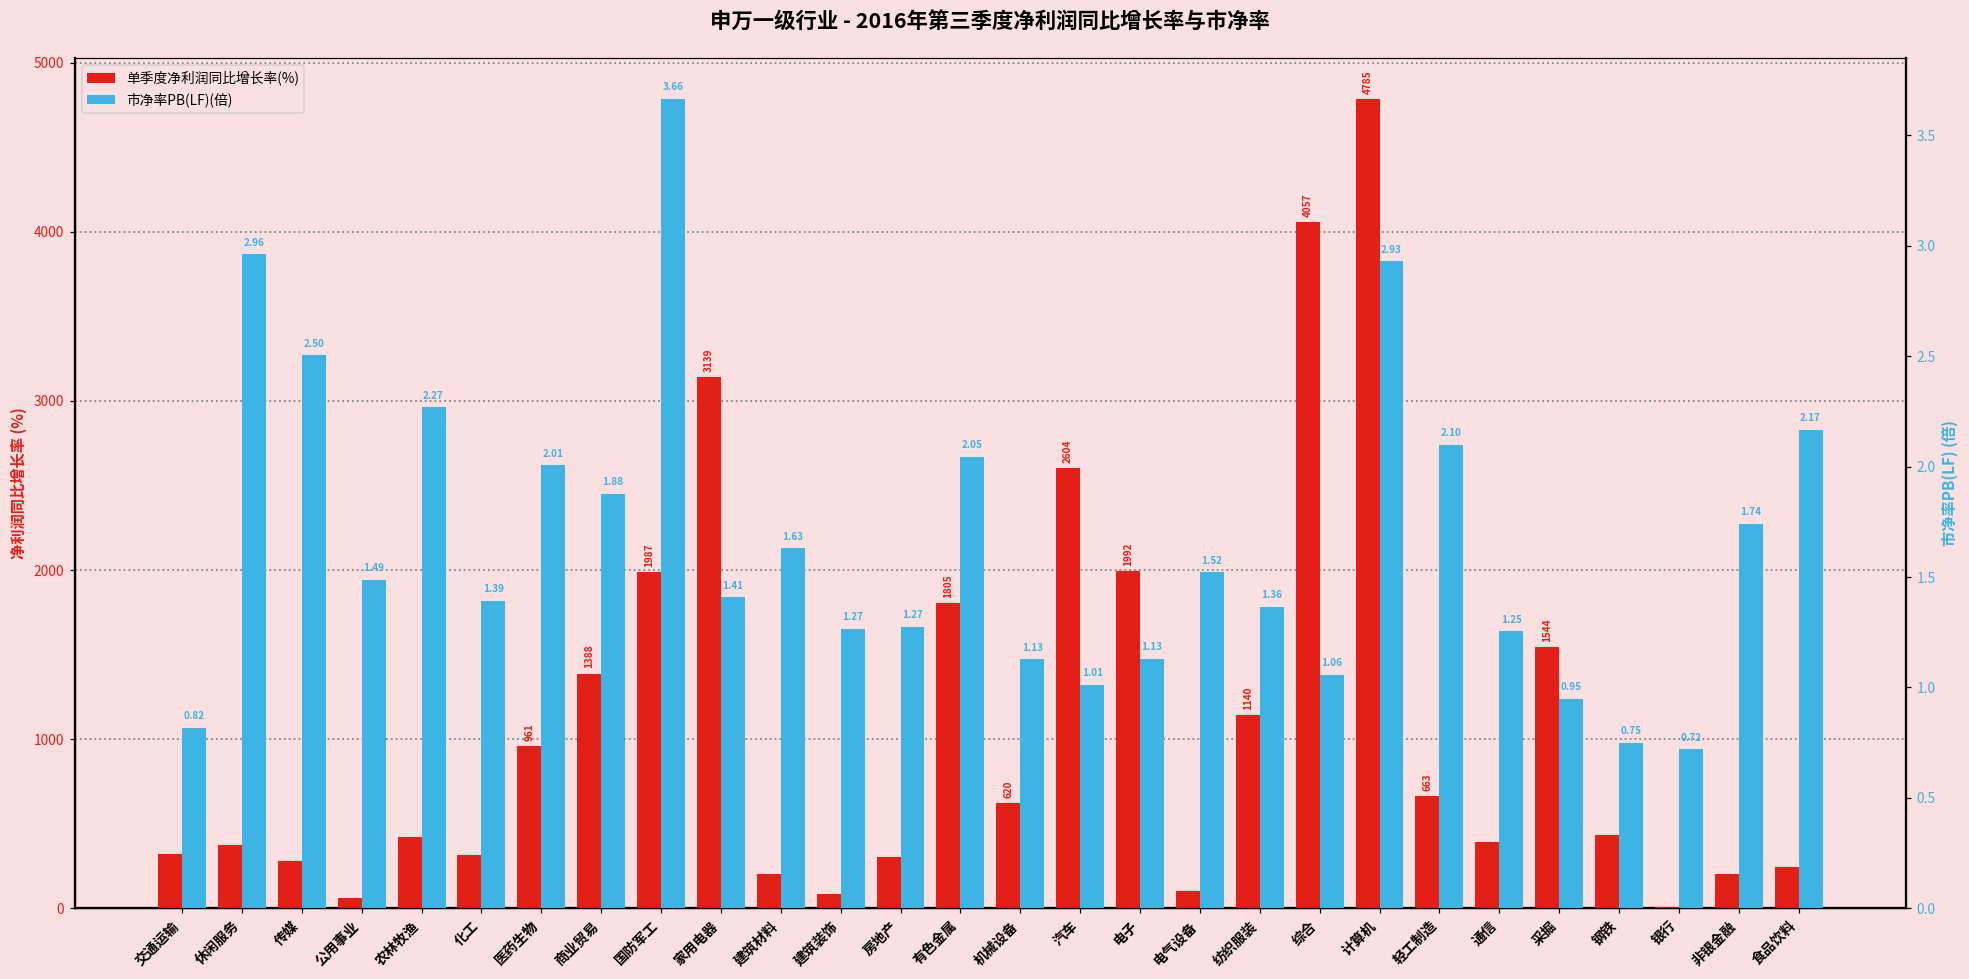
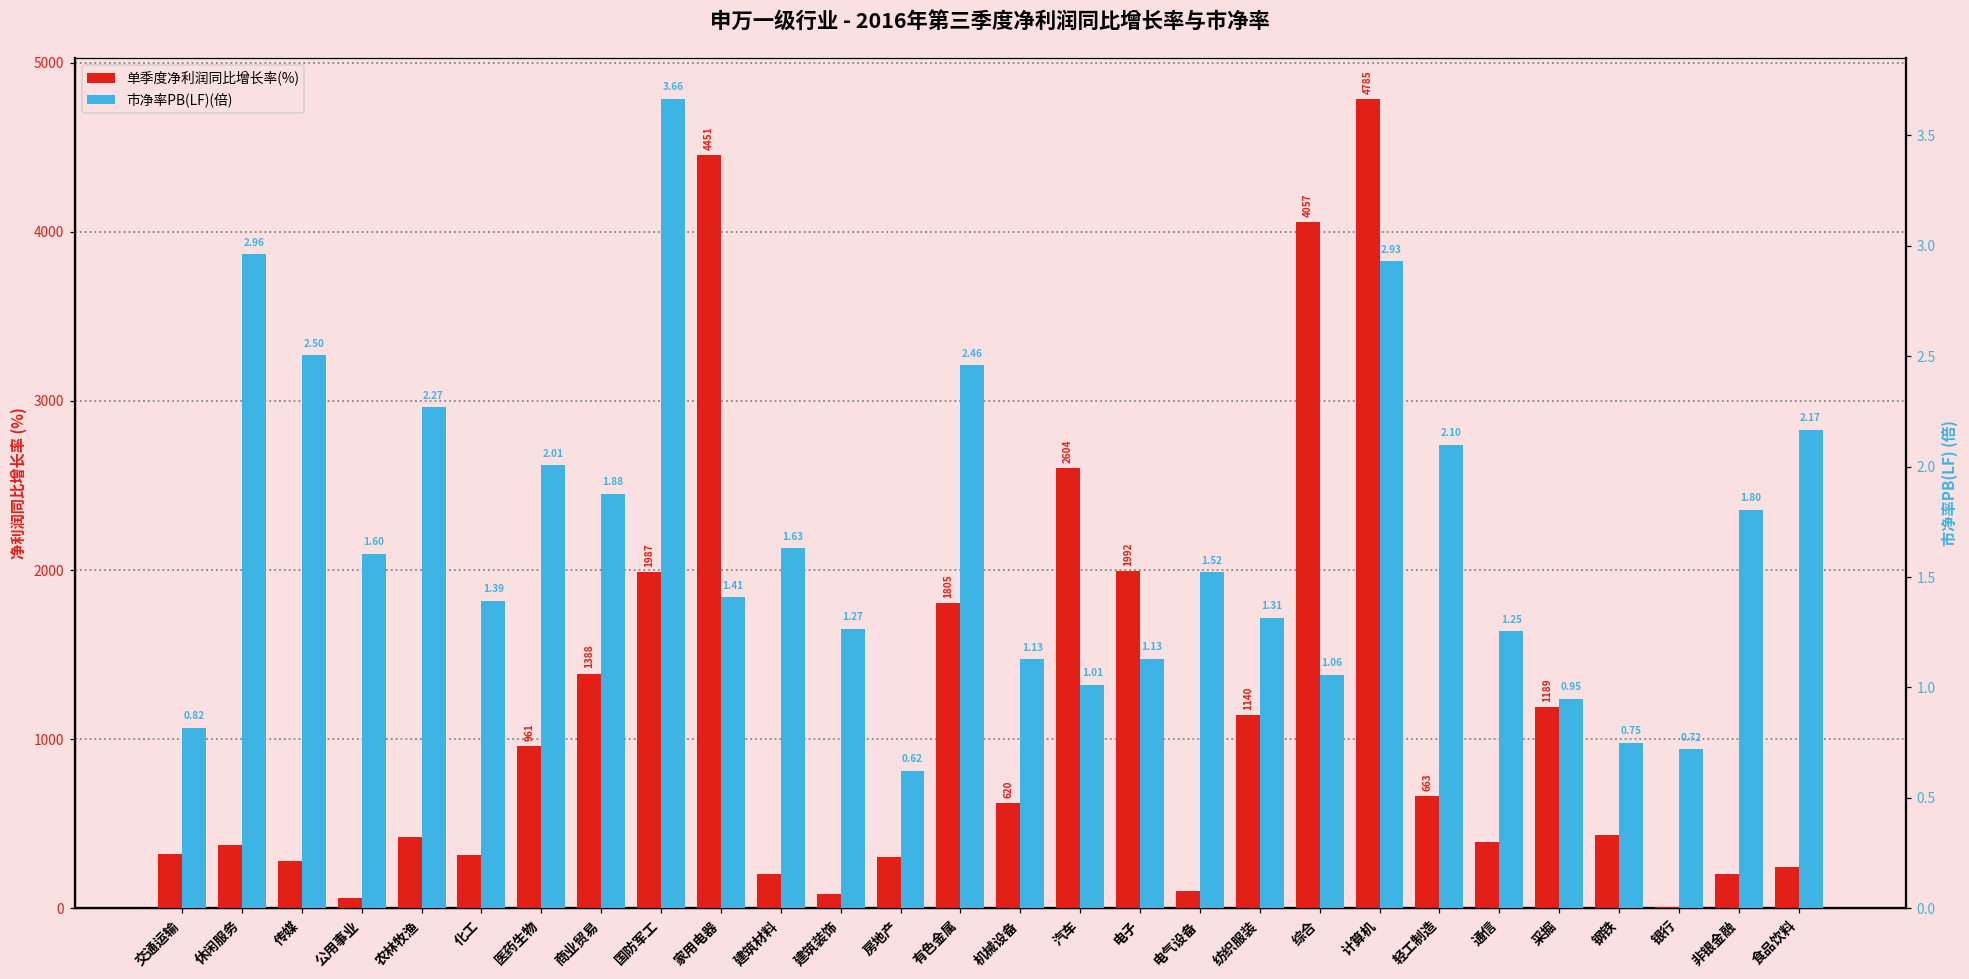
  {
    "单季度净利润同比增长率(%)": {
      "医药生物": 961,
      "商业贸易": 1388,
      "国防军工": 1987,
-     "家用电器": 3139,
+     "家用电器": 4451,
      "有色金属": 1805,
      "机械设备": 620,
      "汽车": 2604,
      "电子": 1992,
      "纺织服装": 1140,
      "综合": 4057,
      "计算机": 4785,
      "轻工制造": 663,
-     "采掘": 1544
+     "采掘": 1189
    },
    "市净率PB(LF)(倍)": {
      "交通运输": 0.82,
      "休闲服务": 2.96,
      "传媒": 2.50,
-     "公用事业": 1.49,
+     "公用事业": 1.60,
      "农林牧渔": 2.27,
      "化工": 1.39,
      "医药生物": 2.01,
      "商业贸易": 1.88,
      "国防军工": 3.66,
      "家用电器": 1.41,
      "建筑材料": 1.63,
      "建筑装饰": 1.27,
-     "房地产": 1.27,
-     "有色金属": 2.05,
+     "房地产": 0.62,
+     "有色金属": 2.46,
      "机械设备": 1.13,
      "汽车": 1.01,
      "电子": 1.13,
      "电气设备": 1.52,
-     "纺织服装": 1.36,
+     "纺织服装": 1.31,
      "综合": 1.06,
      "计算机": 2.93,
      "轻工制造": 2.10,
      "通信": 1.25,
      "采掘": 0.95,
      "钢铁": 0.75,
      "银行": 0.72,
-     "非银金融": 1.74,
+     "非银金融": 1.80,
      "食品饮料": 2.17
    }
  }
